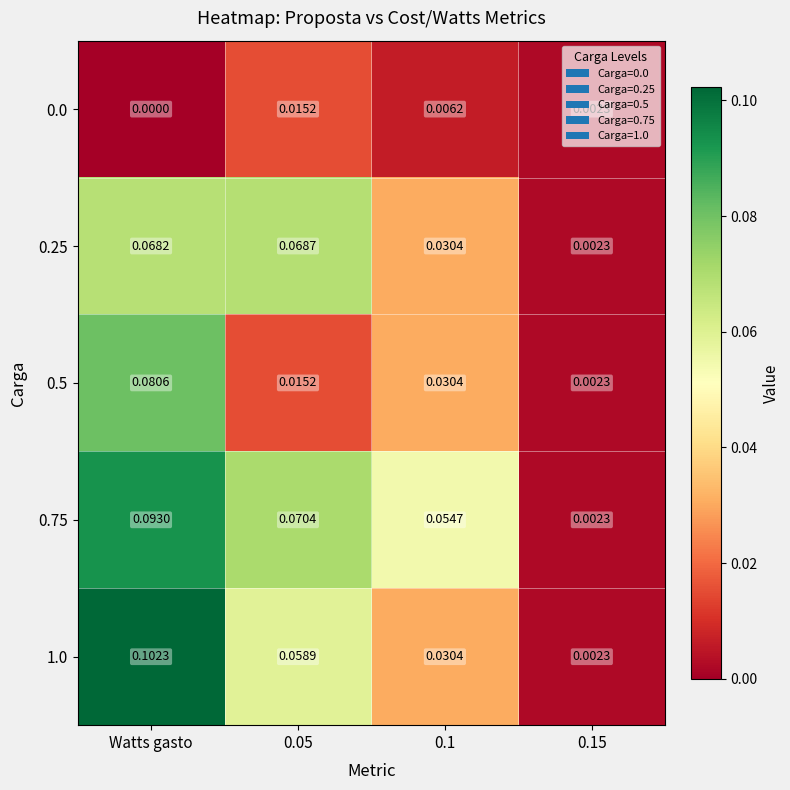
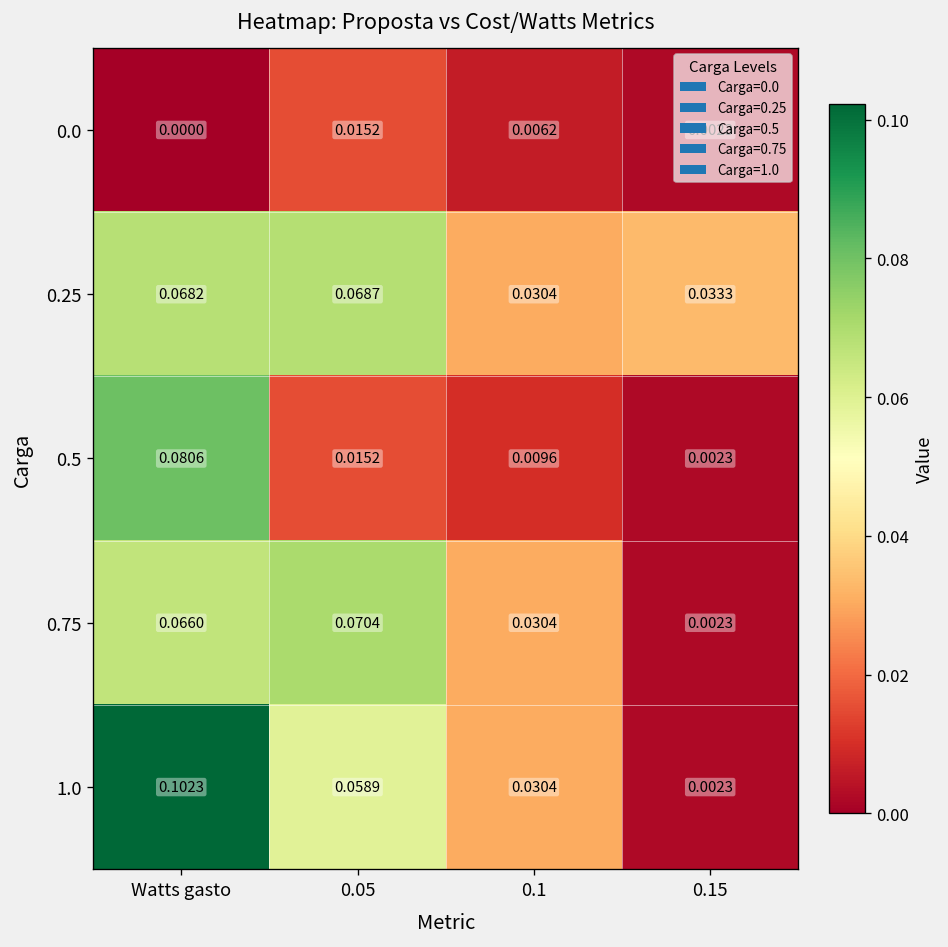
  {
    "0.25": {
-     "0.15": 0.0023
+     "0.15": 0.0333
    },
    "0.5": {
-     "0.1": 0.0304
+     "0.1": 0.0096
    },
    "0.75": {
-     "Watts gasto": 0.0930,
-     "0.1": 0.0547
+     "Watts gasto": 0.0660,
+     "0.1": 0.0304
    }
  }
